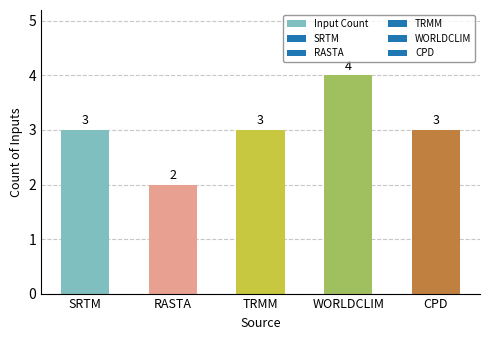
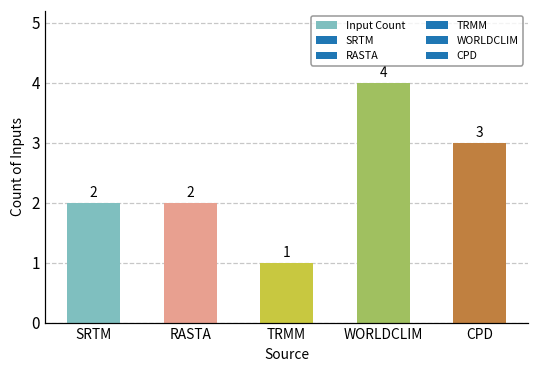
  {
-   "SRTM": 3,
+   "SRTM": 2,
    "RASTA": 2,
-   "TRMM": 3,
+   "TRMM": 1,
    "CPD": 3
  }
